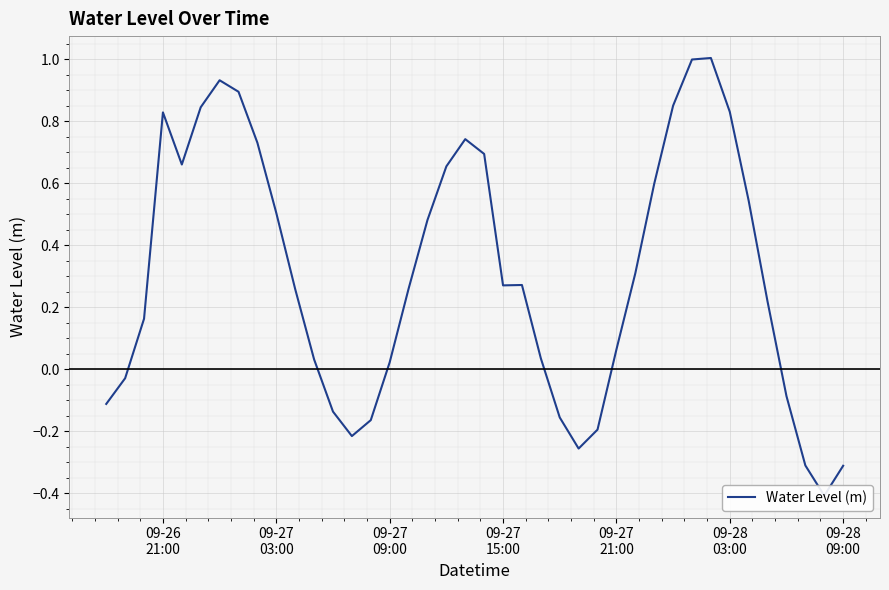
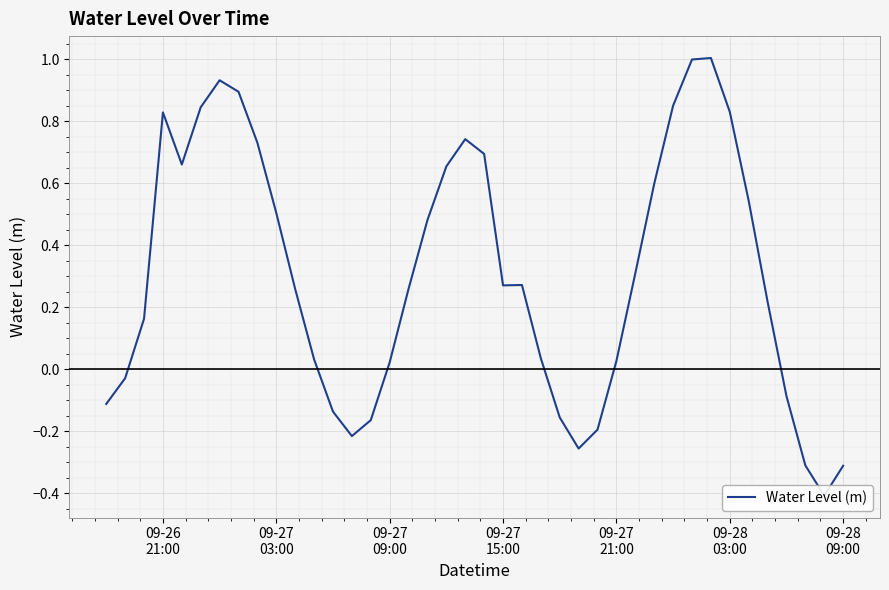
  {
    "09-26 21:00": 0.83,
    "09-27 03:00": 0.50,
    "09-27 09:00": 0.02,
    "09-27 15:00": 0.27,
-   "09-27 21:00": 0.06,
+   "09-27 21:00": 0.03,
    "09-28 03:00": 0.83,
    "09-28 09:00": -0.31
  }
